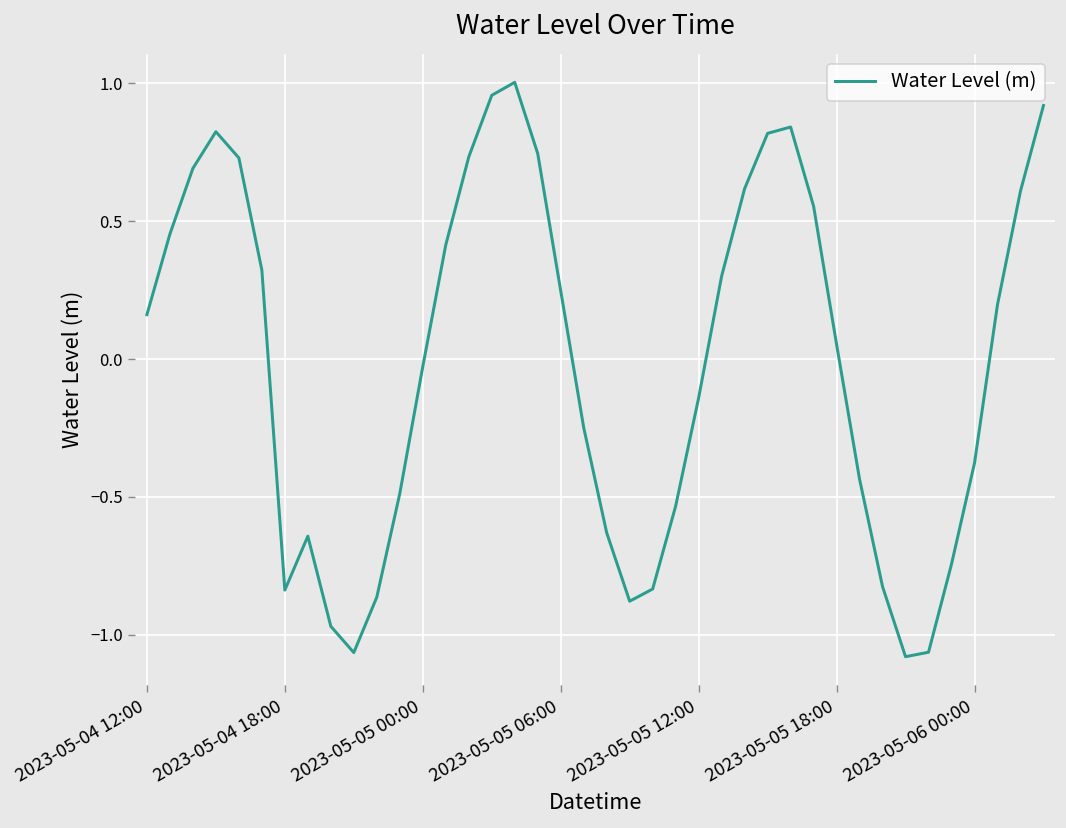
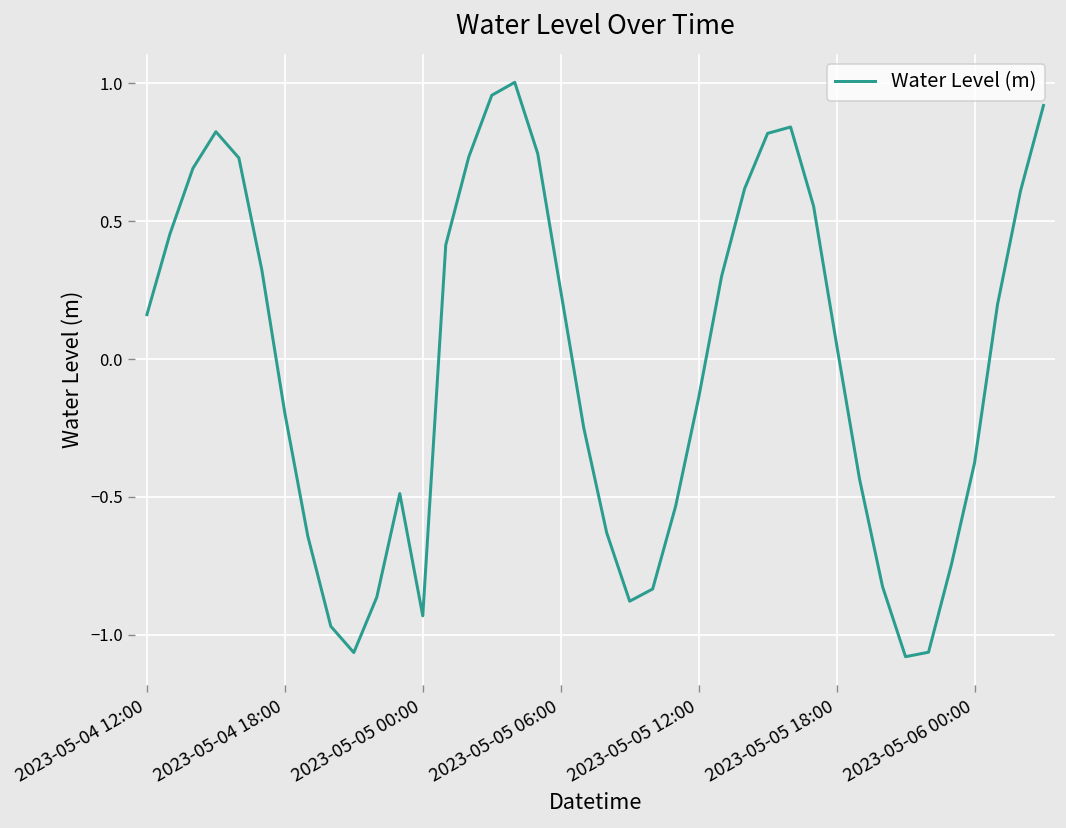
  {
    "2023-05-04 12:00": 0.16,
-   "2023-05-04 18:00": -0.84,
-   "2023-05-05 00:00": -0.03,
+   "2023-05-04 18:00": -0.20,
+   "2023-05-05 00:00": -0.93,
    "2023-05-05 06:00": 0.25,
    "2023-05-05 12:00": -0.14,
    "2023-05-05 18:00": 0.05,
    "2023-05-06 00:00": -0.38
  }
